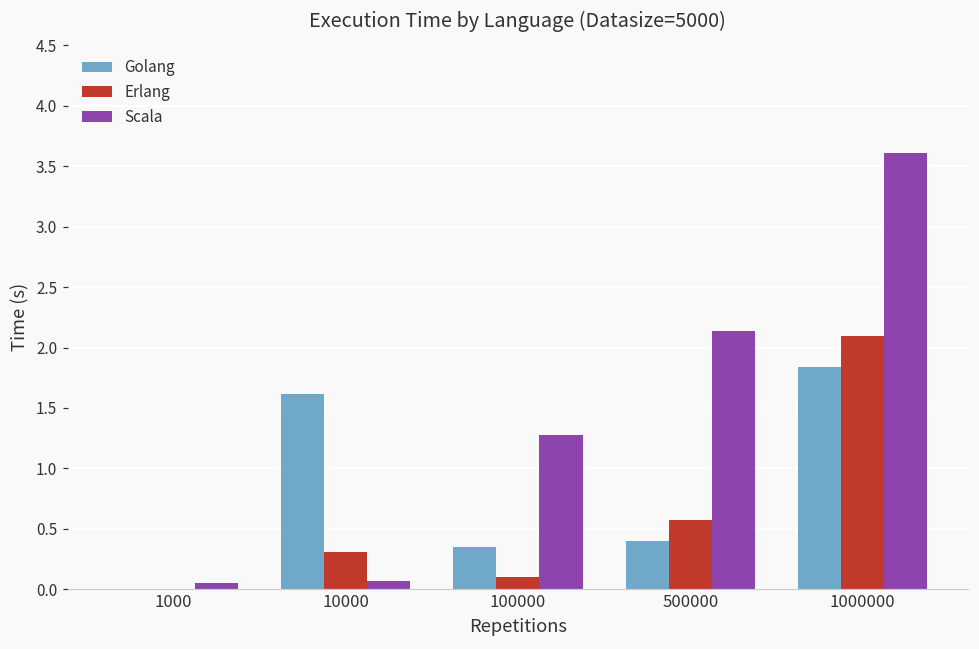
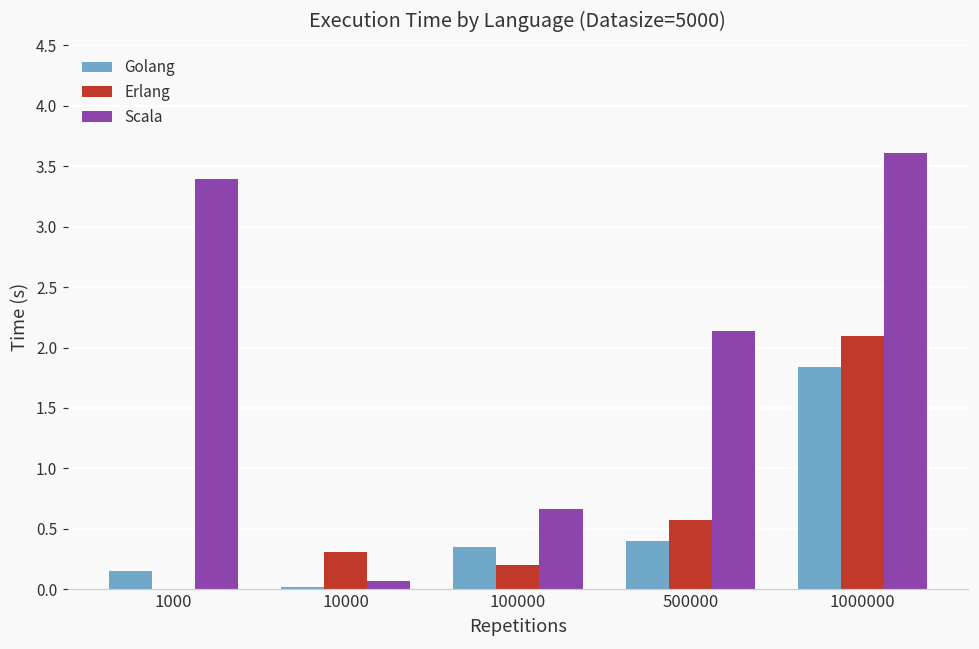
  {
    "Golang": {
-     "1000": 0.00,
-     "10000": 1.62,
+     "1000": 0.15,
+     "10000": 0.02,
      "100000": 0.35,
      "500000": 0.40,
      "1000000": 1.84
    },
    "Erlang": {
      "1000": 0.00,
      "10000": 0.31,
-     "100000": 0.10,
+     "100000": 0.20,
      "500000": 0.57,
      "1000000": 2.09
    },
    "Scala": {
-     "1000": 0.05,
+     "1000": 3.39,
      "10000": 0.07,
-     "100000": 1.28,
+     "100000": 0.67,
      "500000": 2.13,
      "1000000": 3.61
    }
  }
